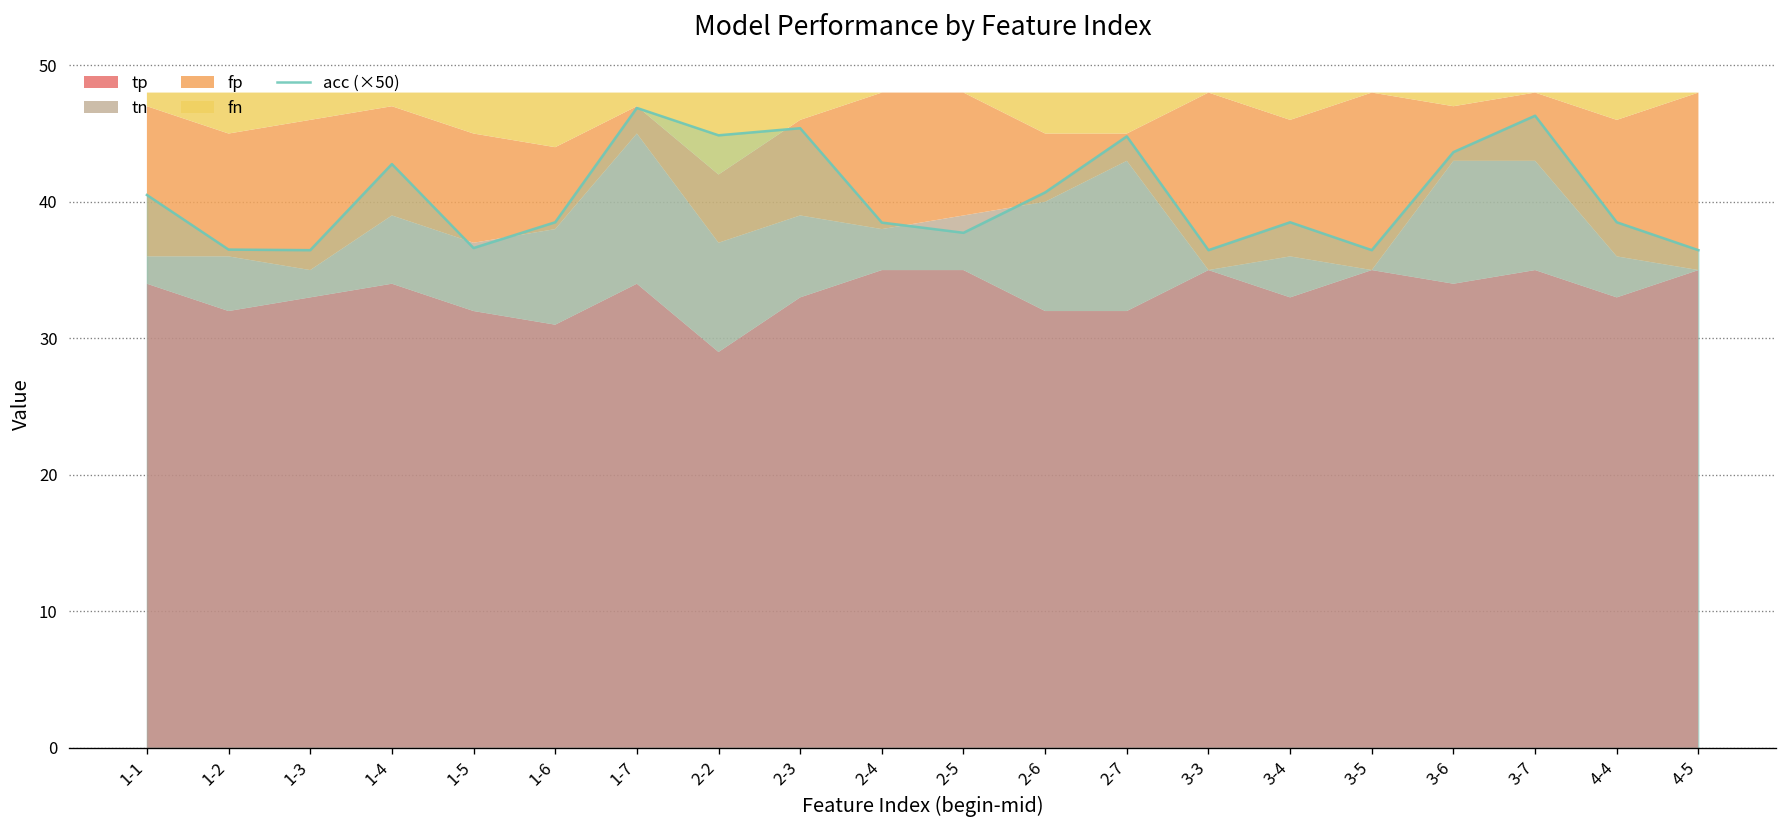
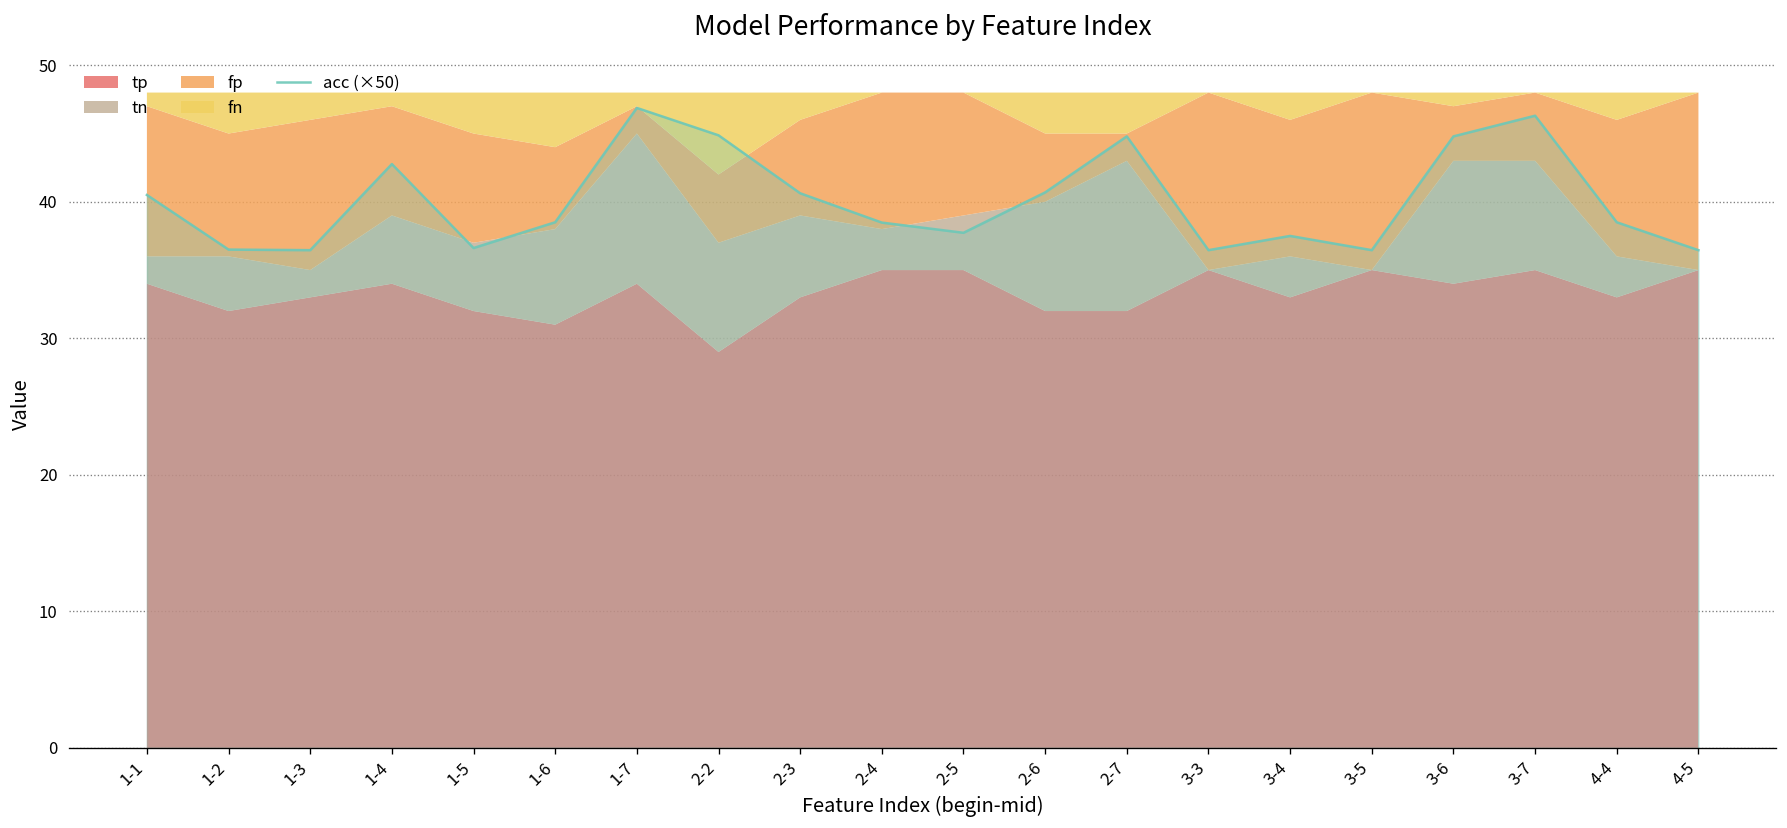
  {
    "acc (×50)": {
      "1-1": 40.5,
      "1-2": 36.5,
      "1-3": 36.5,
      "1-4": 42.8,
      "1-5": 36.6,
      "1-6": 38.5,
      "2-2": 44.9,
-     "2-3": 45.4,
+     "2-3": 40.6,
      "2-4": 38.5,
      "2-5": 37.7,
      "2-6": 40.7,
      "3-3": 36.5,
-     "3-4": 38.5,
+     "3-4": 37.5,
      "3-5": 36.5,
-     "3-6": 43.6,
+     "3-6": 44.8,
      "3-7": 46.3,
      "4-4": 38.5,
      "4-5": 36.5
    },
    "tn": {
      "1-1": 2.0,
      "1-2": 4.0,
      "1-3": 2.0,
      "1-4": 5.0,
      "1-5": 5.0,
      "1-6": 7.0,
      "1-7": 11.0,
      "2-2": 8.0,
      "2-3": 6.0,
      "2-4": 3.0,
      "2-5": 4.0,
      "2-6": 8.0,
      "2-7": 11.0,
      "3-4": 3.0,
      "3-6": 9.0,
      "3-7": 8.0,
      "4-4": 3.0
    }
  }
